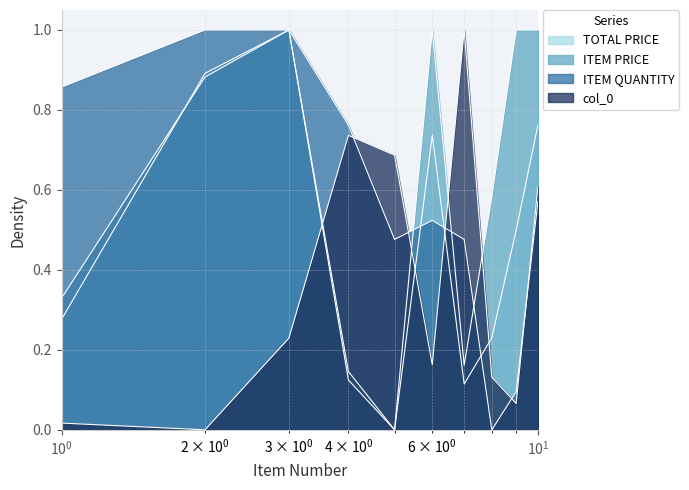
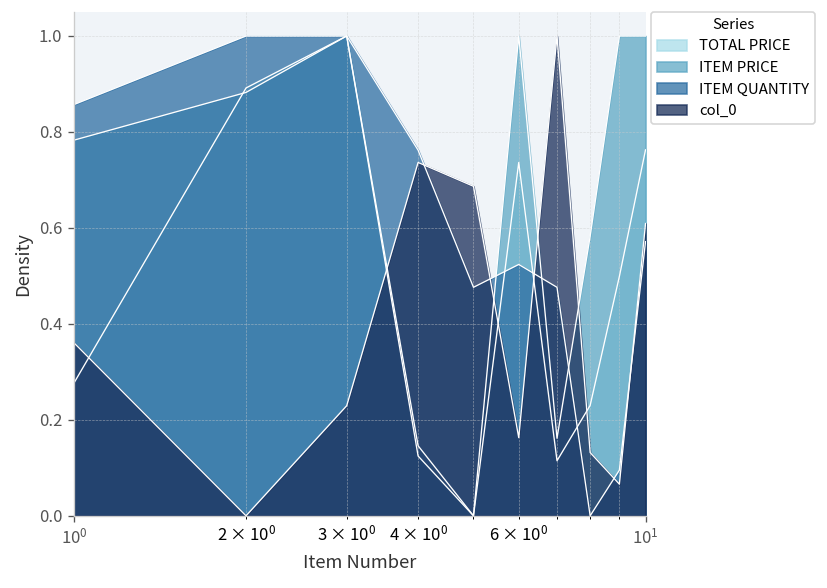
  {
    "TOTAL PRICE": {
      "10^0": 0.28,
      "10^1": 0.76
    },
    "ITEM PRICE": {
-     "10^0": 0.33,
+     "10^0": 0.78,
      "10^1": 1.00
    },
    "ITEM QUANTITY": {
      "10^0": 0.86,
      "10^1": 0.57
    },
    "col_0": {
-     "10^0": 0.02,
+     "10^0": 0.36,
      "10^1": 0.61
    }
  }
